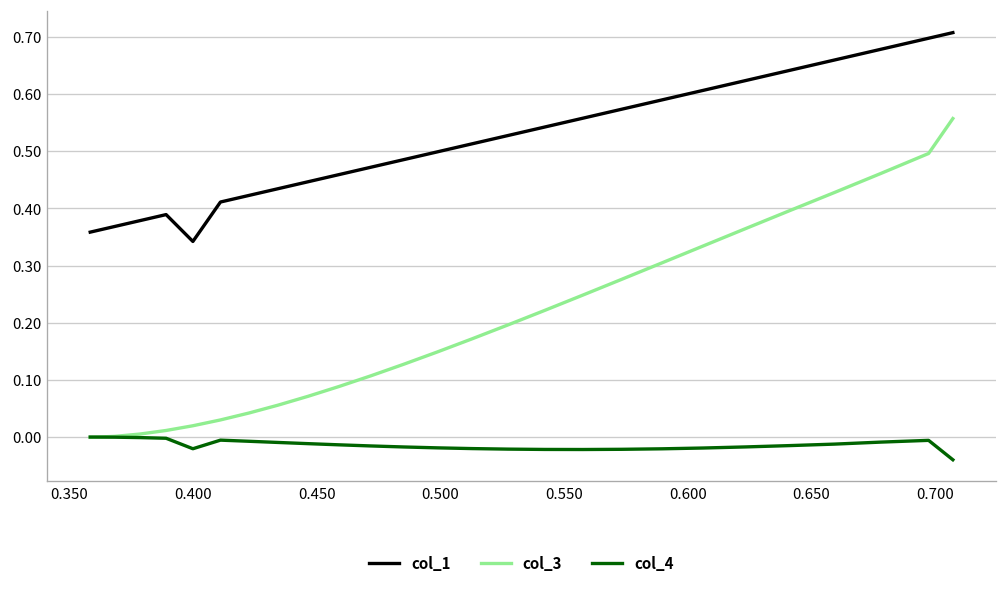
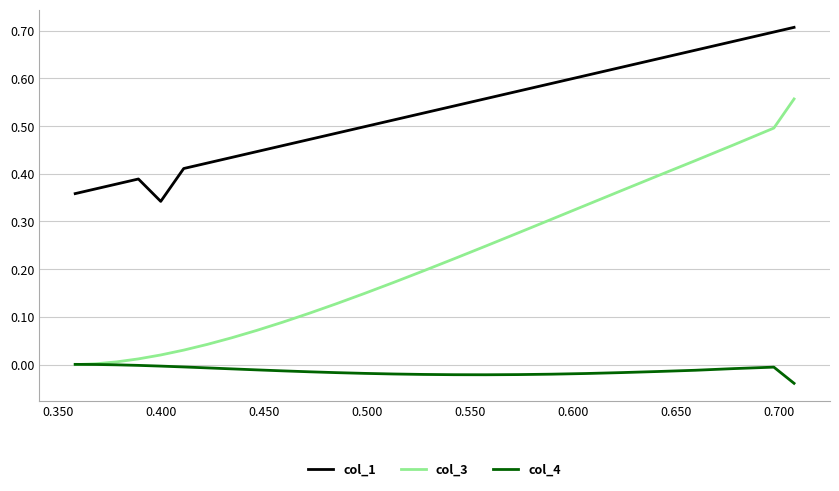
  {
    "col_1": {
      "0.400": 0.34
    },
    "col_3": {
      "0.400": 0.02
    },
    "col_4": {
-     "0.400": -0.02
+     "0.400": 0.00
    }
  }
